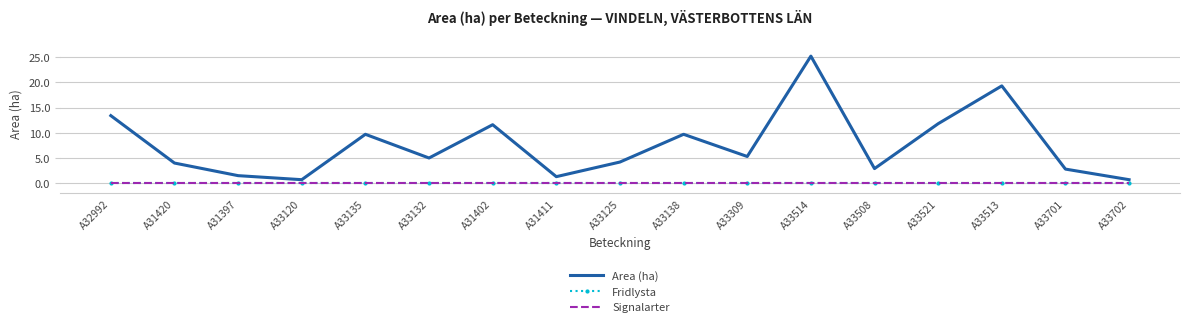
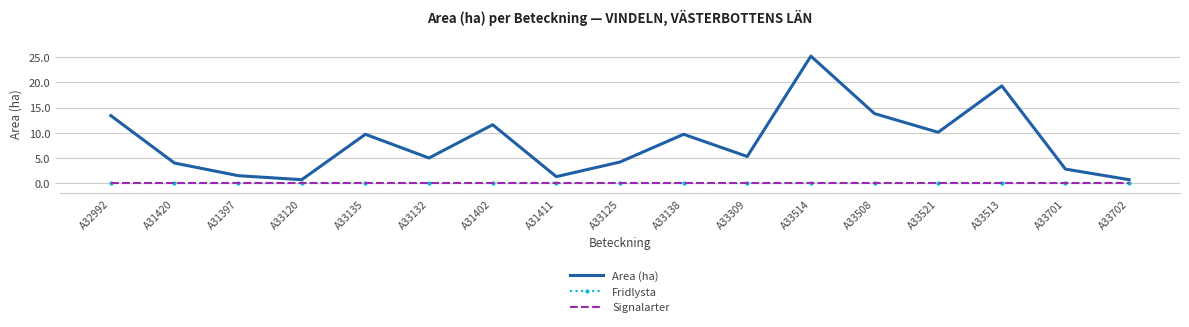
  {
    "Area (ha)": {
      "A32992": 13,
      "A31420": 4,
      "A31397": 2,
      "A33120": 1,
      "A33135": 10,
      "A33132": 5,
      "A31402": 12,
      "A31411": 1,
      "A33125": 4,
      "A33138": 10,
      "A33309": 5,
      "A33514": 25,
-     "A33508": 3,
-     "A33521": 12,
+     "A33508": 14,
+     "A33521": 10,
      "A33513": 19,
      "A33701": 3,
      "A33702": 1
    },
    "Signalarter": {
      "A32992": 0,
      "A31420": 0,
      "A31397": 0,
      "A33120": 0,
      "A33135": 0,
      "A33132": 0,
      "A31402": 0,
      "A31411": 0,
      "A33125": 0,
      "A33138": 0,
      "A33309": 0,
      "A33514": 0,
      "A33508": 0,
      "A33521": 0,
      "A33513": 0,
      "A33701": 0,
      "A33702": 0
    }
  }
